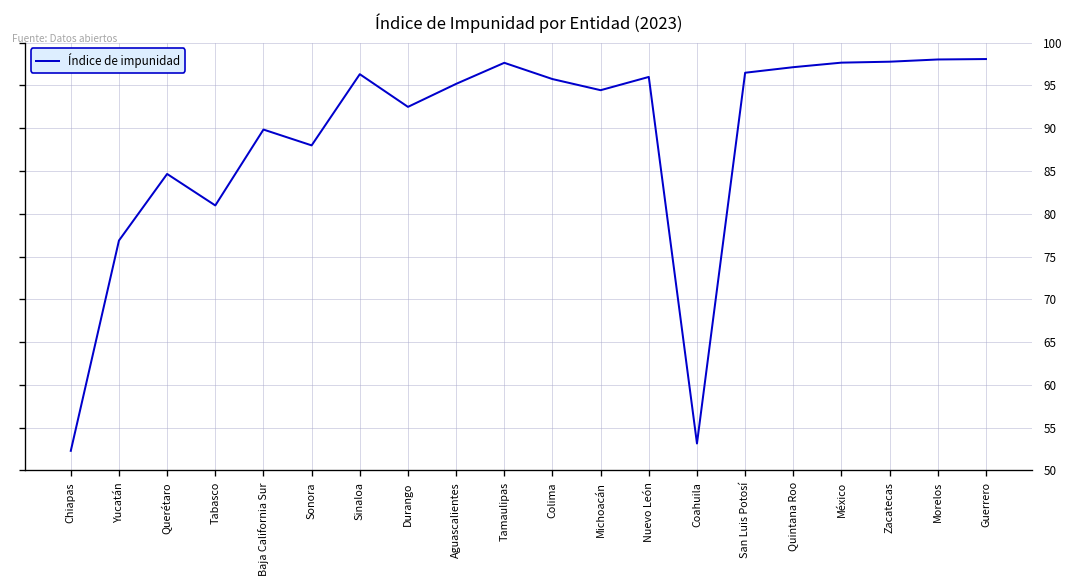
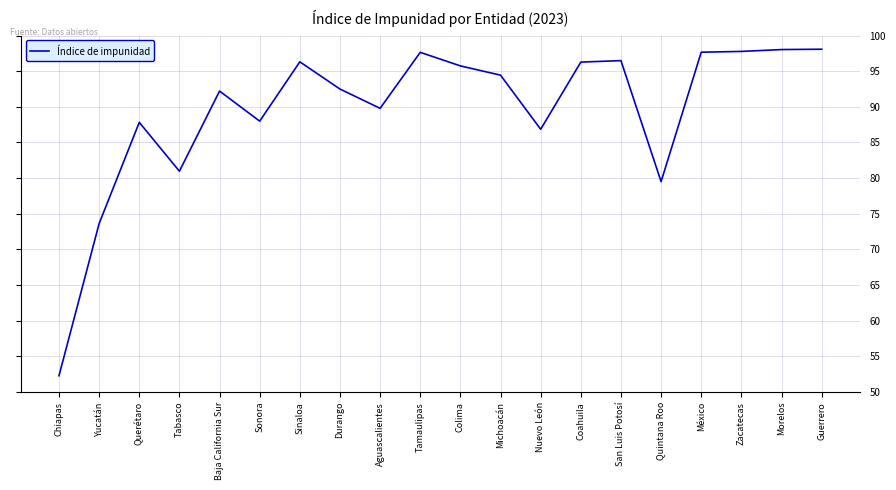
  {
    "Chiapas": 52,
-   "Yucatán": 77,
-   "Querétaro": 85,
+   "Yucatán": 74,
+   "Querétaro": 88,
    "Tabasco": 81,
-   "Baja California Sur": 90,
+   "Baja California Sur": 92,
    "Sonora": 88,
    "Sinaloa": 96,
    "Durango": 92,
-   "Aguascalientes": 95,
+   "Aguascalientes": 90,
    "Tamaulipas": 98,
    "Colima": 96,
    "Michoacán": 94,
-   "Nuevo León": 96,
-   "Coahuila": 53,
+   "Nuevo León": 87,
+   "Coahuila": 96,
    "San Luis Potosí": 96,
-   "Quintana Roo": 97,
+   "Quintana Roo": 80,
    "México": 98,
    "Zacatecas": 98,
    "Morelos": 98,
    "Guerrero": 98
  }
